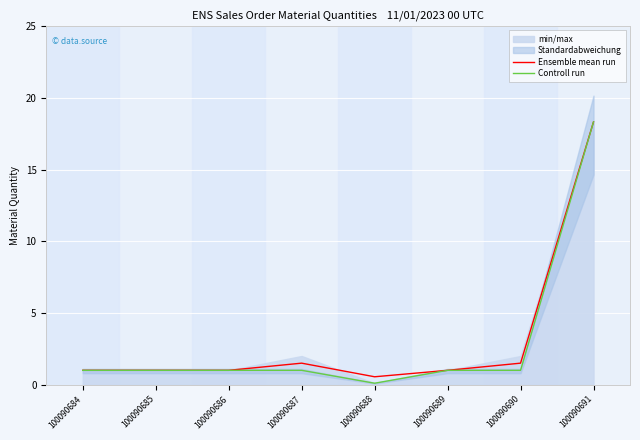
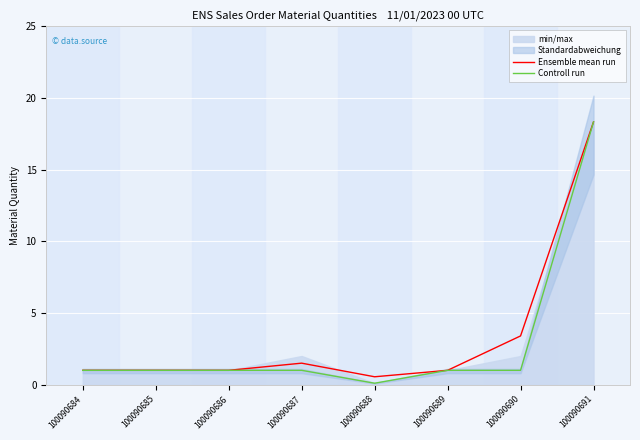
  {
    "Ensemble mean run": {
      "100090687": 1.5,
      "100090688": 0.6,
-     "100090690": 1.5
+     "100090690": 3.4
    }
  }
